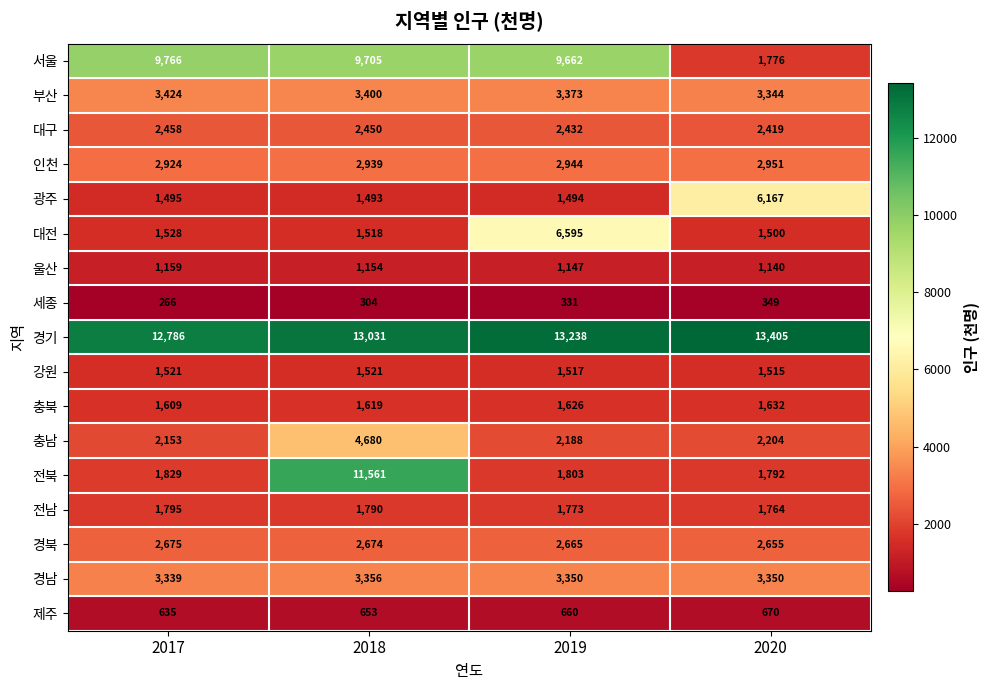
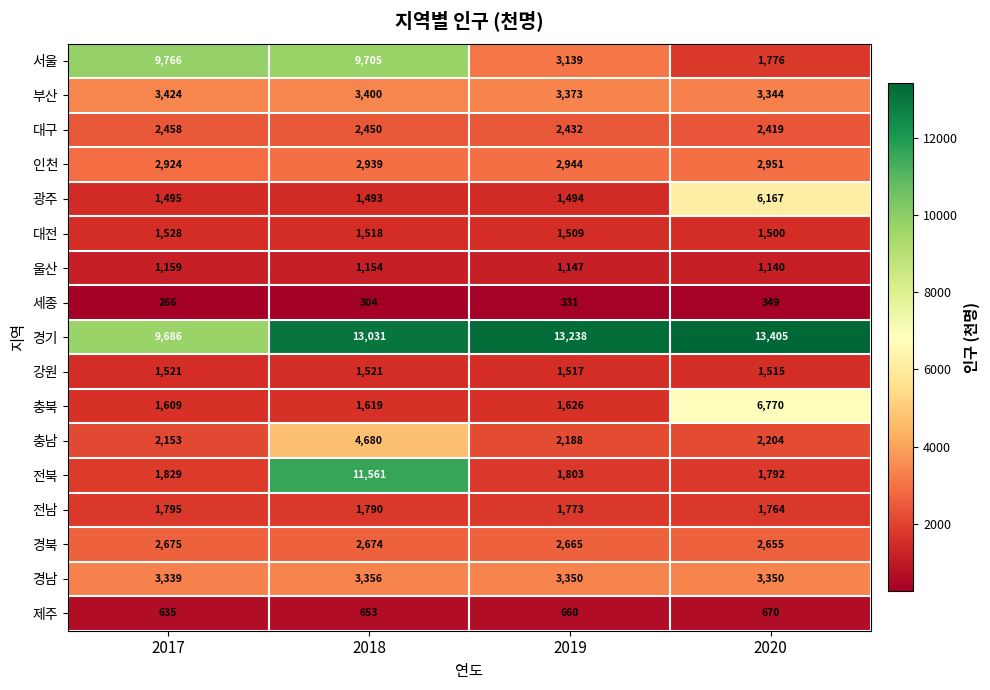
  {
    "서울": {
      "2017": "9,766",
      "2018": "9,705",
-     "2019": "9,662",
+     "2019": "3,139",
      "2020": "1,776"
    },
    "부산": {
      "2017": "3,424",
      "2018": "3,400",
      "2019": "3,373",
      "2020": "3,344"
    },
    "대구": {
      "2017": "2,458",
      "2018": "2,450",
      "2019": "2,432",
      "2020": "2,419"
    },
    "인천": {
      "2017": "2,924",
      "2018": "2,939",
      "2019": "2,944",
      "2020": "2,951"
    },
    "광주": {
      "2017": "1,495",
      "2018": "1,493",
      "2019": "1,494",
      "2020": "6,167"
    },
    "대전": {
      "2017": "1,528",
      "2018": "1,518",
-     "2019": "6,595",
+     "2019": "1,509",
      "2020": "1,500"
    },
    "울산": {
      "2017": "1,159",
      "2018": "1,154",
      "2019": "1,147",
      "2020": "1,140"
    },
    "세종": {
      "2017": "266",
      "2018": "304",
      "2019": "331",
      "2020": "349"
    },
    "경기": {
-     "2017": "12,786",
+     "2017": "9,686",
      "2018": "13,031",
      "2019": "13,238",
      "2020": "13,405"
    },
    "강원": {
      "2017": "1,521",
      "2018": "1,521",
      "2019": "1,517",
      "2020": "1,515"
    },
    "충북": {
      "2017": "1,609",
      "2018": "1,619",
      "2019": "1,626",
-     "2020": "1,632"
+     "2020": "6,770"
    },
    "충남": {
      "2017": "2,153",
      "2018": "4,680",
      "2019": "2,188",
      "2020": "2,204"
    },
    "전북": {
      "2017": "1,829",
      "2018": "11,561",
      "2019": "1,803",
      "2020": "1,792"
    },
    "전남": {
      "2017": "1,795",
      "2018": "1,790",
      "2019": "1,773",
      "2020": "1,764"
    },
    "경북": {
      "2017": "2,675",
      "2018": "2,674",
      "2019": "2,665",
      "2020": "2,655"
    },
    "경남": {
      "2017": "3,339",
      "2018": "3,356",
      "2019": "3,350",
      "2020": "3,350"
    },
    "제주": {
      "2017": "635",
      "2018": "653",
      "2019": "660",
      "2020": "670"
    }
  }
